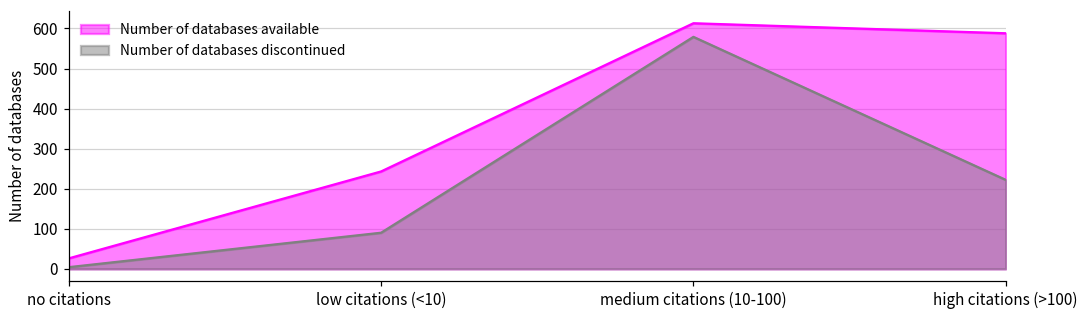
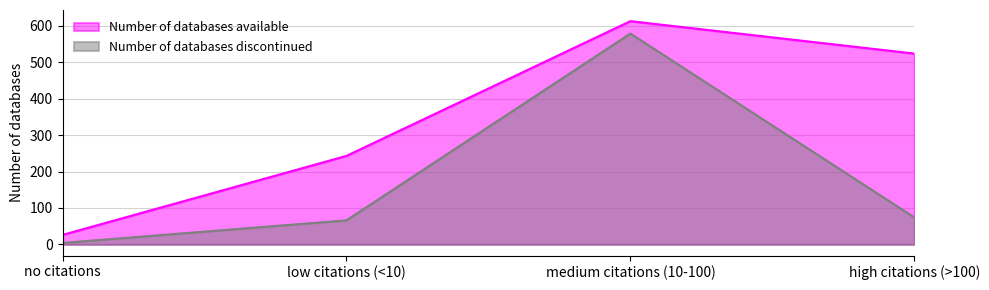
  {
    "Number of databases available": {
      "no citations": 30,
      "low citations (<10)": 240,
      "medium citations (10-100)": 610,
-     "high citations (>100)": 590
+     "high citations (>100)": 520
    },
    "Number of databases discontinued": {
      "no citations": 0,
-     "low citations (<10)": 90,
+     "low citations (<10)": 70,
      "medium citations (10-100)": 580,
-     "high citations (>100)": 220
+     "high citations (>100)": 70
    }
  }
